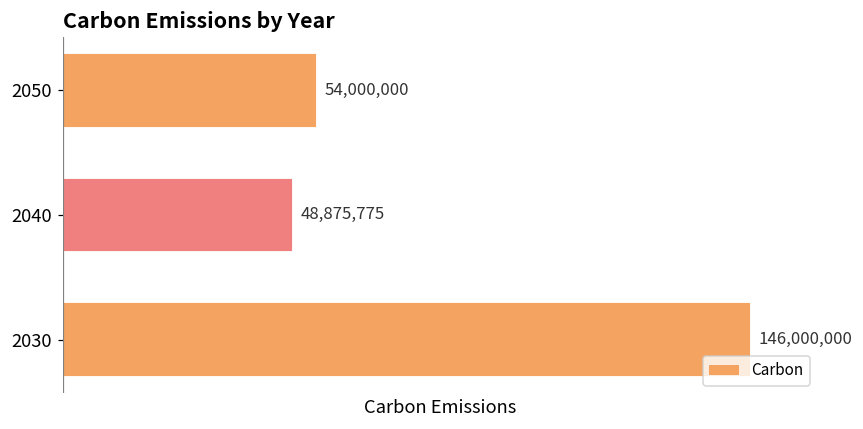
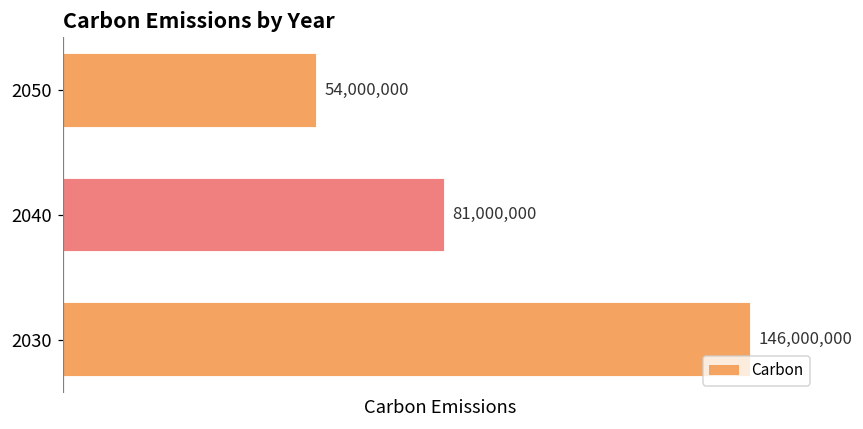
  {
    "2050": "54,000,000",
-   "2040": "48,875,775",
+   "2040": "81,000,000",
    "2030": "146,000,000"
  }
